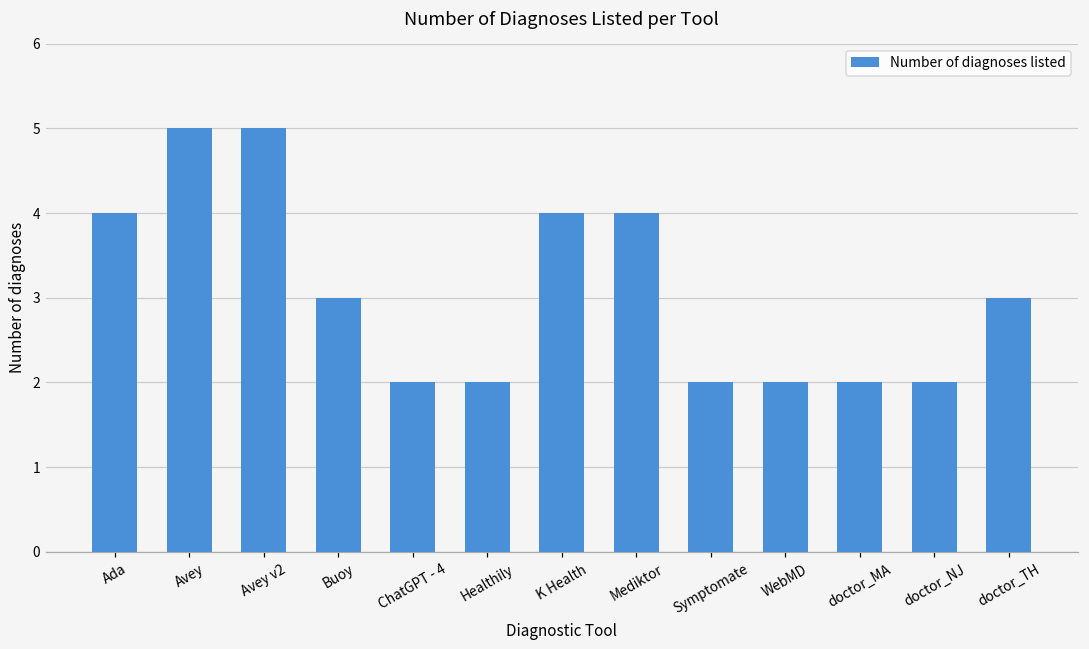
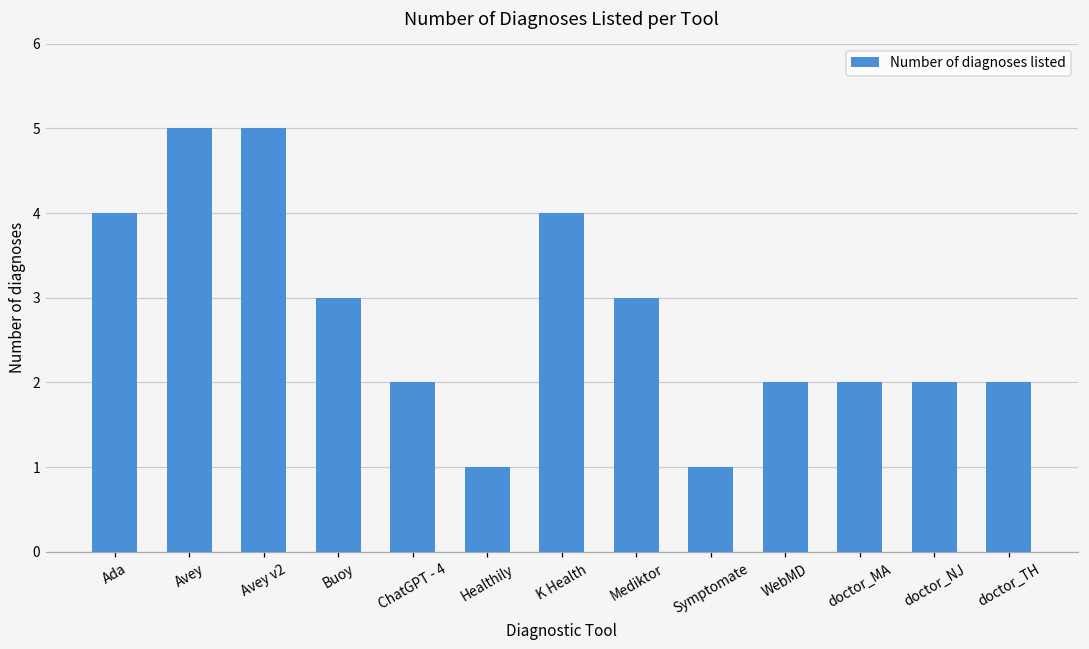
  {
    "Ada": 4,
    "Avey": 5,
    "Avey v2": 5,
    "Buoy": 3,
    "ChatGPT - 4": 2,
-   "Healthily": 2,
+   "Healthily": 1,
    "K Health": 4,
-   "Mediktor": 4,
-   "Symptomate": 2,
+   "Mediktor": 3,
+   "Symptomate": 1,
    "WebMD": 2,
    "doctor_MA": 2,
    "doctor_NJ": 2,
-   "doctor_TH": 3
+   "doctor_TH": 2
  }
